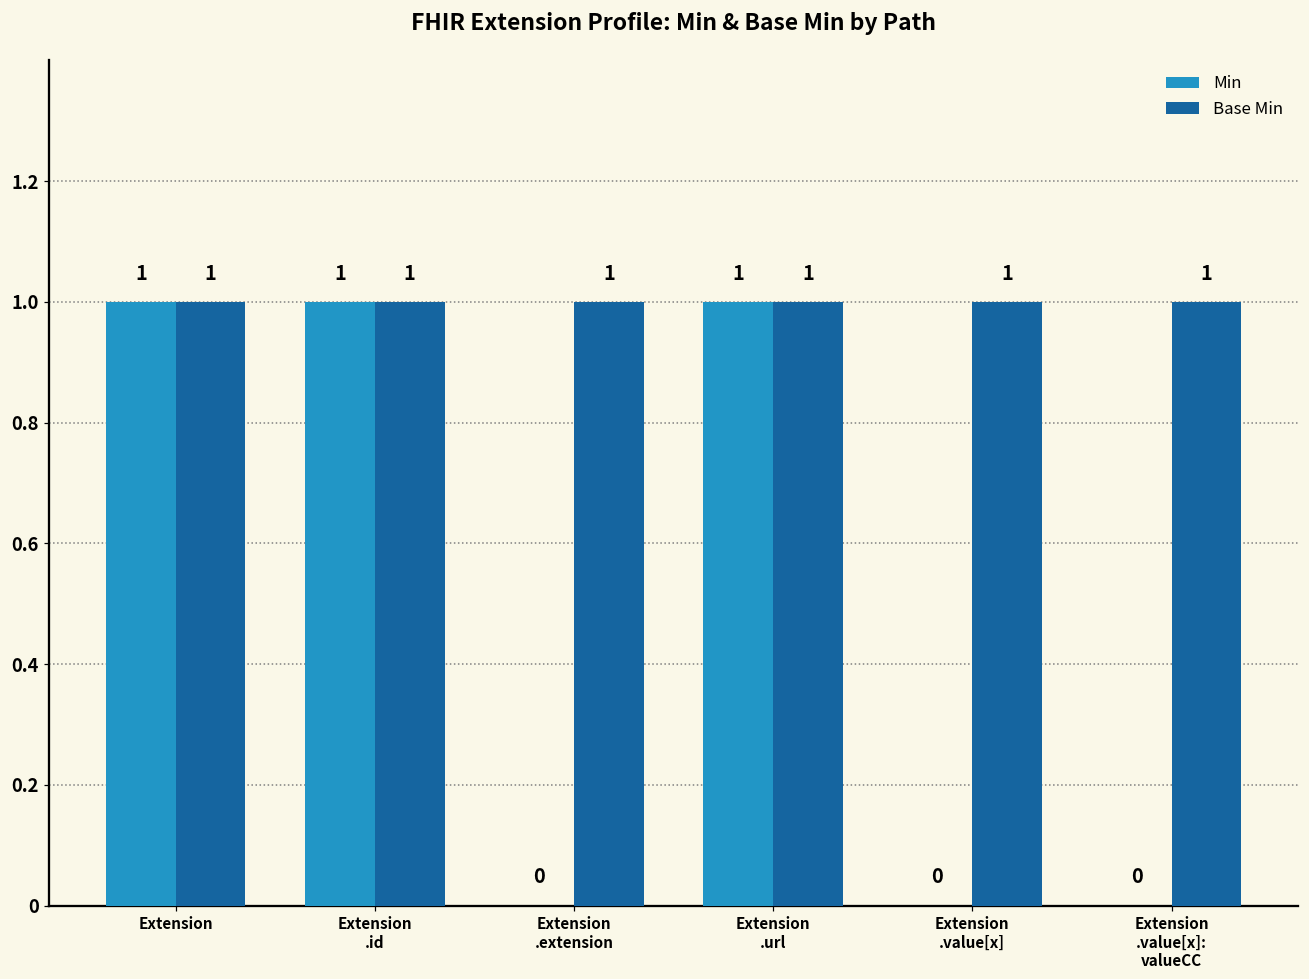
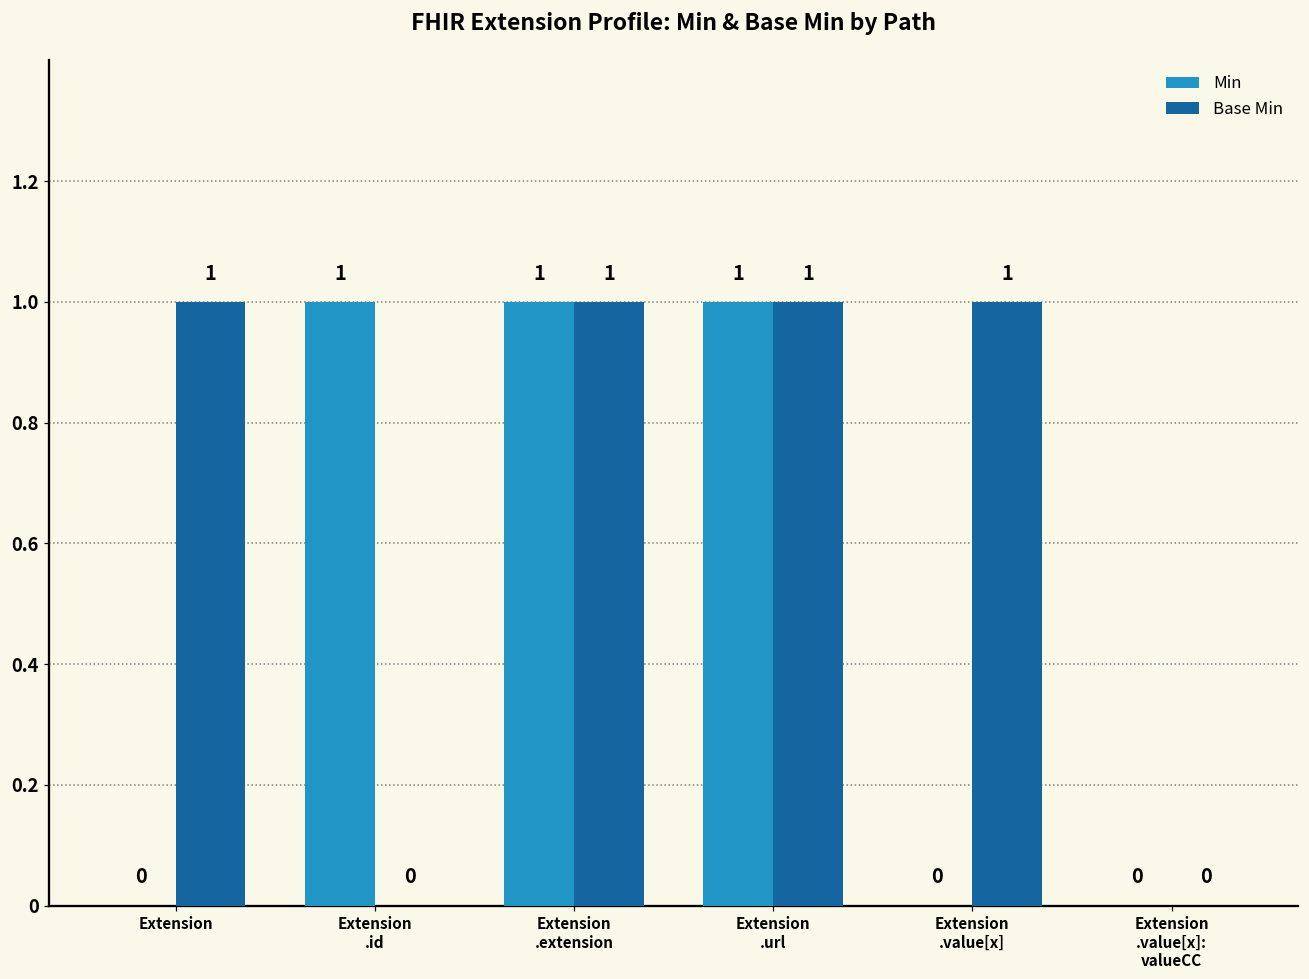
  {
    "Min": {
-     "Extension": 1,
+     "Extension": 0,
      "Extension .id": 1,
-     "Extension .extension": 0,
+     "Extension .extension": 1,
      "Extension .url": 1,
      "Extension .value[x]": 0,
      "Extension .value[x]: valueCC": 0
    },
    "Base Min": {
      "Extension": 1,
-     "Extension .id": 1,
+     "Extension .id": 0,
      "Extension .extension": 1,
      "Extension .url": 1,
      "Extension .value[x]": 1,
-     "Extension .value[x]: valueCC": 1
+     "Extension .value[x]: valueCC": 0
    }
  }
